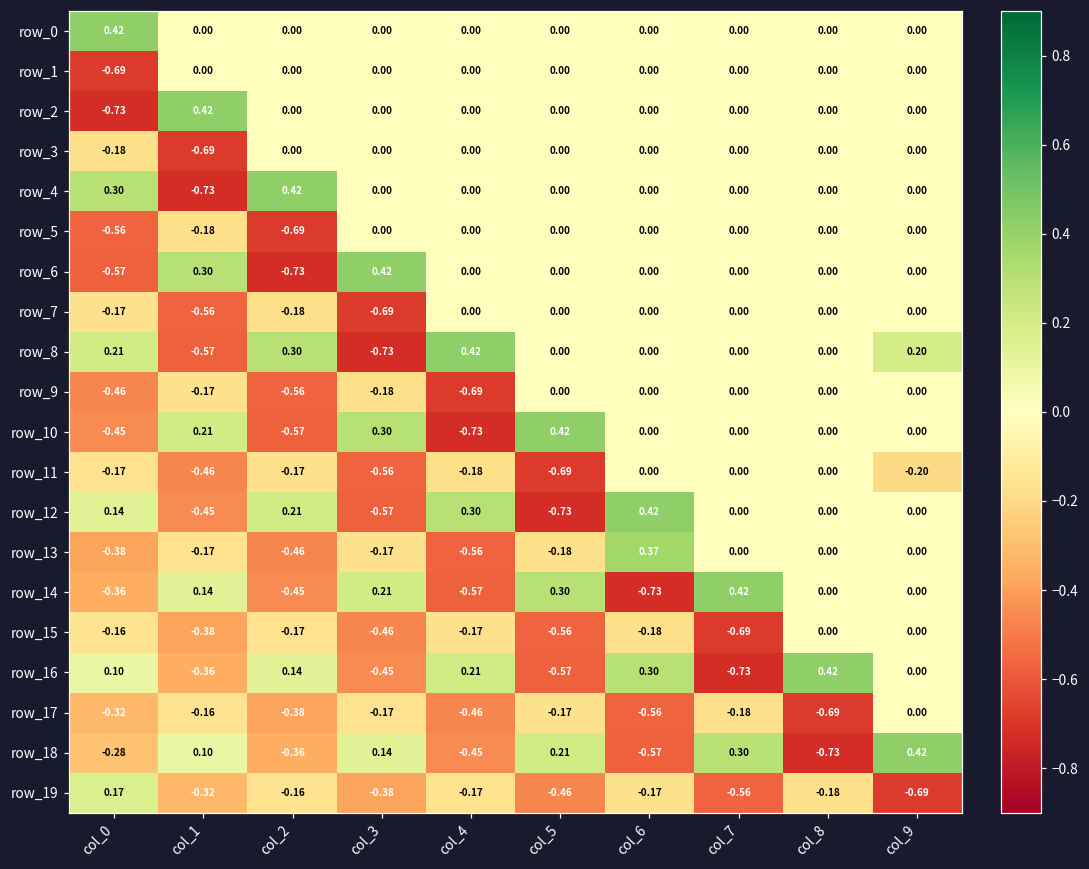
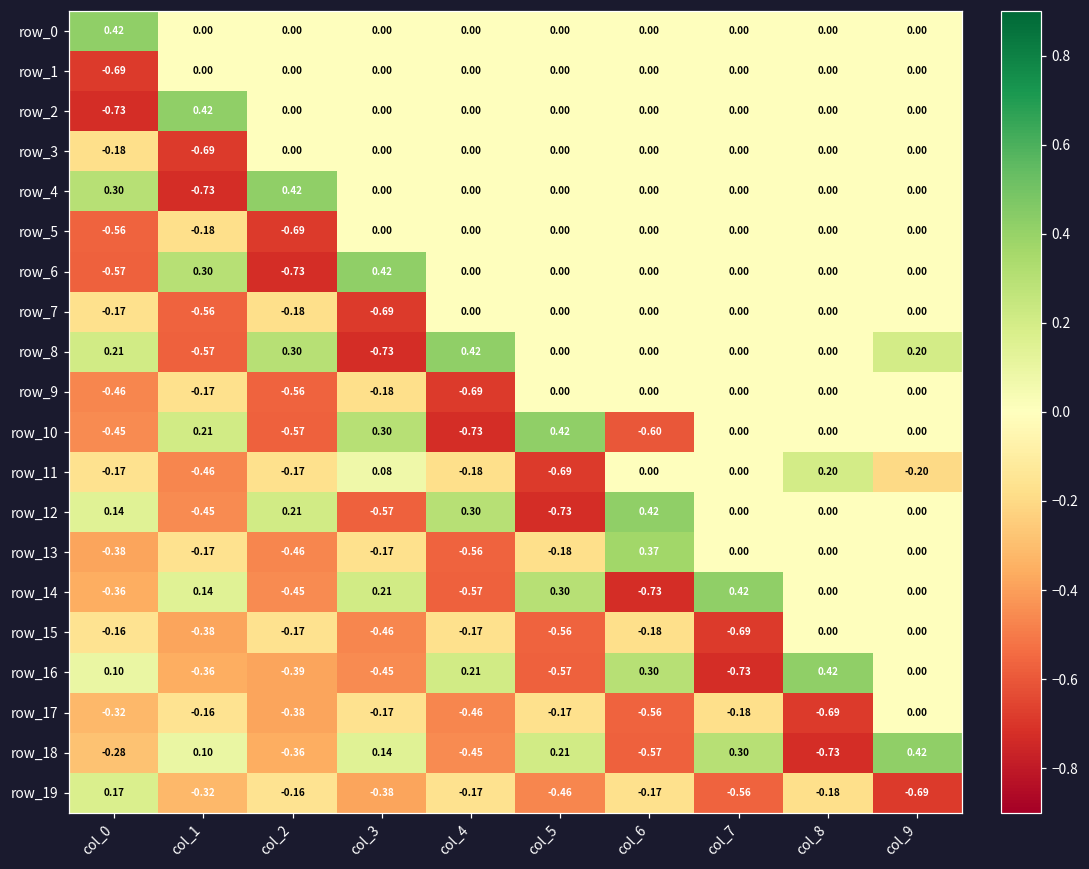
  {
    "row_0": {
      "col_0": 0.42,
      "col_1": 0.00,
      "col_2": 0.00,
      "col_3": 0.00,
      "col_4": 0.00,
      "col_5": 0.00,
      "col_6": 0.00,
      "col_7": 0.00,
      "col_8": 0.00,
      "col_9": 0.00
    },
    "row_1": {
      "col_0": -0.69,
      "col_1": 0.00,
      "col_2": 0.00,
      "col_3": 0.00,
      "col_4": 0.00,
      "col_5": 0.00,
      "col_6": 0.00,
      "col_7": 0.00,
      "col_8": 0.00,
      "col_9": 0.00
    },
    "row_2": {
      "col_0": -0.73,
      "col_1": 0.42,
      "col_2": 0.00,
      "col_3": 0.00,
      "col_4": 0.00,
      "col_5": 0.00,
      "col_6": 0.00,
      "col_7": 0.00,
      "col_8": 0.00,
      "col_9": 0.00
    },
    "row_3": {
      "col_0": -0.18,
      "col_1": -0.69,
      "col_2": 0.00,
      "col_3": 0.00,
      "col_4": 0.00,
      "col_5": 0.00,
      "col_6": 0.00,
      "col_7": 0.00,
      "col_8": 0.00,
      "col_9": 0.00
    },
    "row_4": {
      "col_0": 0.30,
      "col_1": -0.73,
      "col_2": 0.42,
      "col_3": 0.00,
      "col_4": 0.00,
      "col_5": 0.00,
      "col_6": 0.00,
      "col_7": 0.00,
      "col_8": 0.00,
      "col_9": 0.00
    },
    "row_5": {
      "col_0": -0.56,
      "col_1": -0.18,
      "col_2": -0.69,
      "col_3": 0.00,
      "col_4": 0.00,
      "col_5": 0.00,
      "col_6": 0.00,
      "col_7": 0.00,
      "col_8": 0.00,
      "col_9": 0.00
    },
    "row_6": {
      "col_0": -0.57,
      "col_1": 0.30,
      "col_2": -0.73,
      "col_3": 0.42,
      "col_4": 0.00,
      "col_5": 0.00,
      "col_6": 0.00,
      "col_7": 0.00,
      "col_8": 0.00,
      "col_9": 0.00
    },
    "row_7": {
      "col_0": -0.17,
      "col_1": -0.56,
      "col_2": -0.18,
      "col_3": -0.69,
      "col_4": 0.00,
      "col_5": 0.00,
      "col_6": 0.00,
      "col_7": 0.00,
      "col_8": 0.00,
      "col_9": 0.00
    },
    "row_8": {
      "col_0": 0.21,
      "col_1": -0.57,
      "col_2": 0.30,
      "col_3": -0.73,
      "col_4": 0.42,
      "col_5": 0.00,
      "col_6": 0.00,
      "col_7": 0.00,
      "col_8": 0.00,
      "col_9": 0.20
    },
    "row_9": {
      "col_0": -0.46,
      "col_1": -0.17,
      "col_2": -0.56,
      "col_3": -0.18,
      "col_4": -0.69,
      "col_5": 0.00,
      "col_6": 0.00,
      "col_7": 0.00,
      "col_8": 0.00,
      "col_9": 0.00
    },
    "row_10": {
      "col_0": -0.45,
      "col_1": 0.21,
      "col_2": -0.57,
      "col_3": 0.30,
      "col_4": -0.73,
      "col_5": 0.42,
-     "col_6": 0.00,
+     "col_6": -0.60,
      "col_7": 0.00,
      "col_8": 0.00,
      "col_9": 0.00
    },
    "row_11": {
      "col_0": -0.17,
      "col_1": -0.46,
      "col_2": -0.17,
-     "col_3": -0.56,
+     "col_3": 0.08,
      "col_4": -0.18,
      "col_5": -0.69,
      "col_6": 0.00,
      "col_7": 0.00,
-     "col_8": 0.00,
+     "col_8": 0.20,
      "col_9": -0.20
    },
    "row_12": {
      "col_0": 0.14,
      "col_1": -0.45,
      "col_2": 0.21,
      "col_3": -0.57,
      "col_4": 0.30,
      "col_5": -0.73,
      "col_6": 0.42,
      "col_7": 0.00,
      "col_8": 0.00,
      "col_9": 0.00
    },
    "row_13": {
      "col_0": -0.38,
      "col_1": -0.17,
      "col_2": -0.46,
      "col_3": -0.17,
      "col_4": -0.56,
      "col_5": -0.18,
      "col_6": 0.37,
      "col_7": 0.00,
      "col_8": 0.00,
      "col_9": 0.00
    },
    "row_14": {
      "col_0": -0.36,
      "col_1": 0.14,
      "col_2": -0.45,
      "col_3": 0.21,
      "col_4": -0.57,
      "col_5": 0.30,
      "col_6": -0.73,
      "col_7": 0.42,
      "col_8": 0.00,
      "col_9": 0.00
    },
    "row_15": {
      "col_0": -0.16,
      "col_1": -0.38,
      "col_2": -0.17,
      "col_3": -0.46,
      "col_4": -0.17,
      "col_5": -0.56,
      "col_6": -0.18,
      "col_7": -0.69,
      "col_8": 0.00,
      "col_9": 0.00
    },
    "row_16": {
      "col_0": 0.10,
      "col_1": -0.36,
-     "col_2": 0.14,
+     "col_2": -0.39,
      "col_3": -0.45,
      "col_4": 0.21,
      "col_5": -0.57,
      "col_6": 0.30,
      "col_7": -0.73,
      "col_8": 0.42,
      "col_9": 0.00
    },
    "row_17": {
      "col_0": -0.32,
      "col_1": -0.16,
      "col_2": -0.38,
      "col_3": -0.17,
      "col_4": -0.46,
      "col_5": -0.17,
      "col_6": -0.56,
      "col_7": -0.18,
      "col_8": -0.69,
      "col_9": 0.00
    },
    "row_18": {
      "col_0": -0.28,
      "col_1": 0.10,
      "col_2": -0.36,
      "col_3": 0.14,
      "col_4": -0.45,
      "col_5": 0.21,
      "col_6": -0.57,
      "col_7": 0.30,
      "col_8": -0.73,
      "col_9": 0.42
    },
    "row_19": {
      "col_0": 0.17,
      "col_1": -0.32,
      "col_2": -0.16,
      "col_3": -0.38,
      "col_4": -0.17,
      "col_5": -0.46,
      "col_6": -0.17,
      "col_7": -0.56,
      "col_8": -0.18,
      "col_9": -0.69
    }
  }
